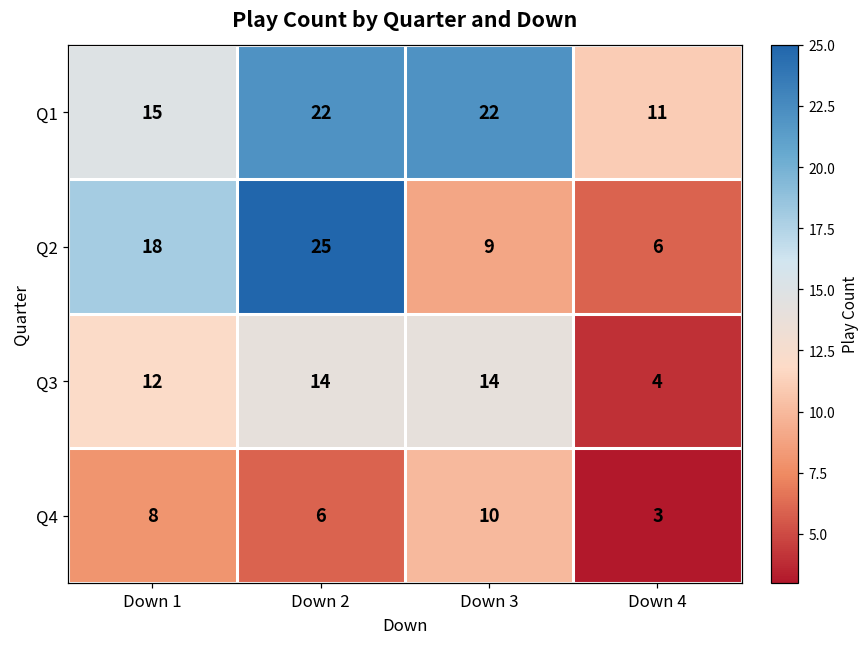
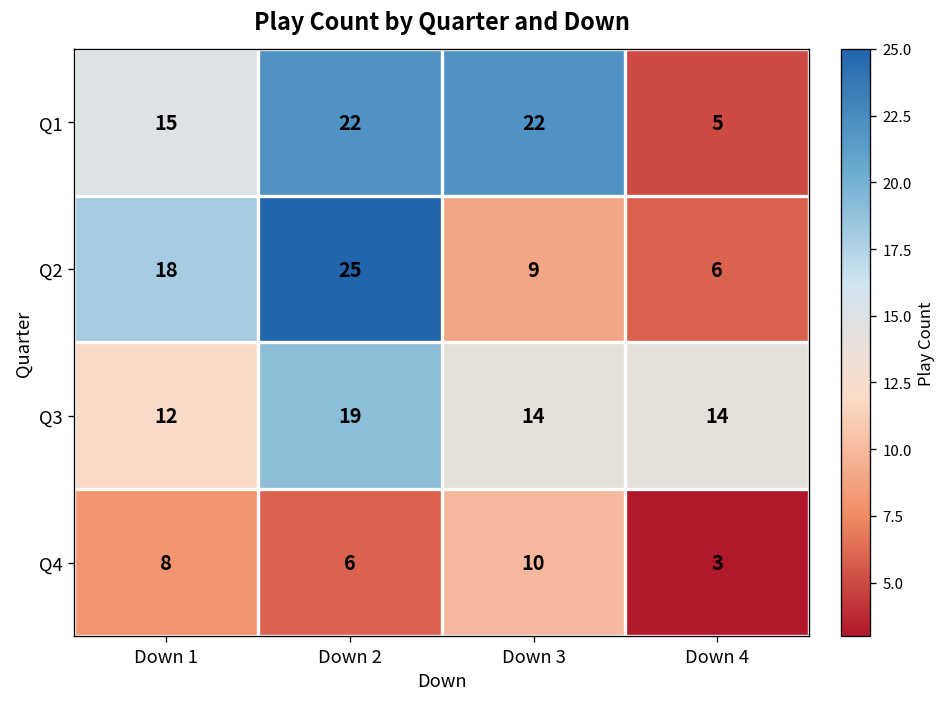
  {
    "Q1": {
      "Down 1": 15,
      "Down 2": 22,
      "Down 3": 22,
-     "Down 4": 11
+     "Down 4": 5
    },
    "Q2": {
      "Down 1": 18,
      "Down 2": 25,
      "Down 3": 9,
      "Down 4": 6
    },
    "Q3": {
      "Down 1": 12,
-     "Down 2": 14,
+     "Down 2": 19,
      "Down 3": 14,
-     "Down 4": 4
+     "Down 4": 14
    },
    "Q4": {
      "Down 1": 8,
      "Down 2": 6,
      "Down 3": 10,
      "Down 4": 3
    }
  }
